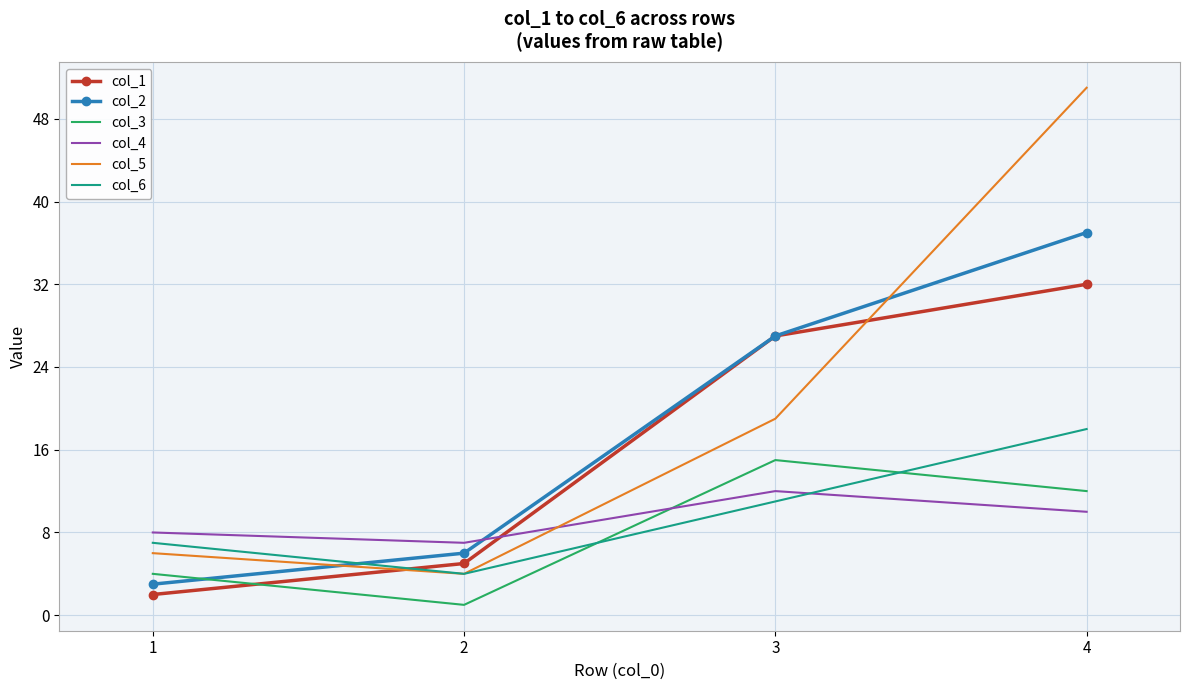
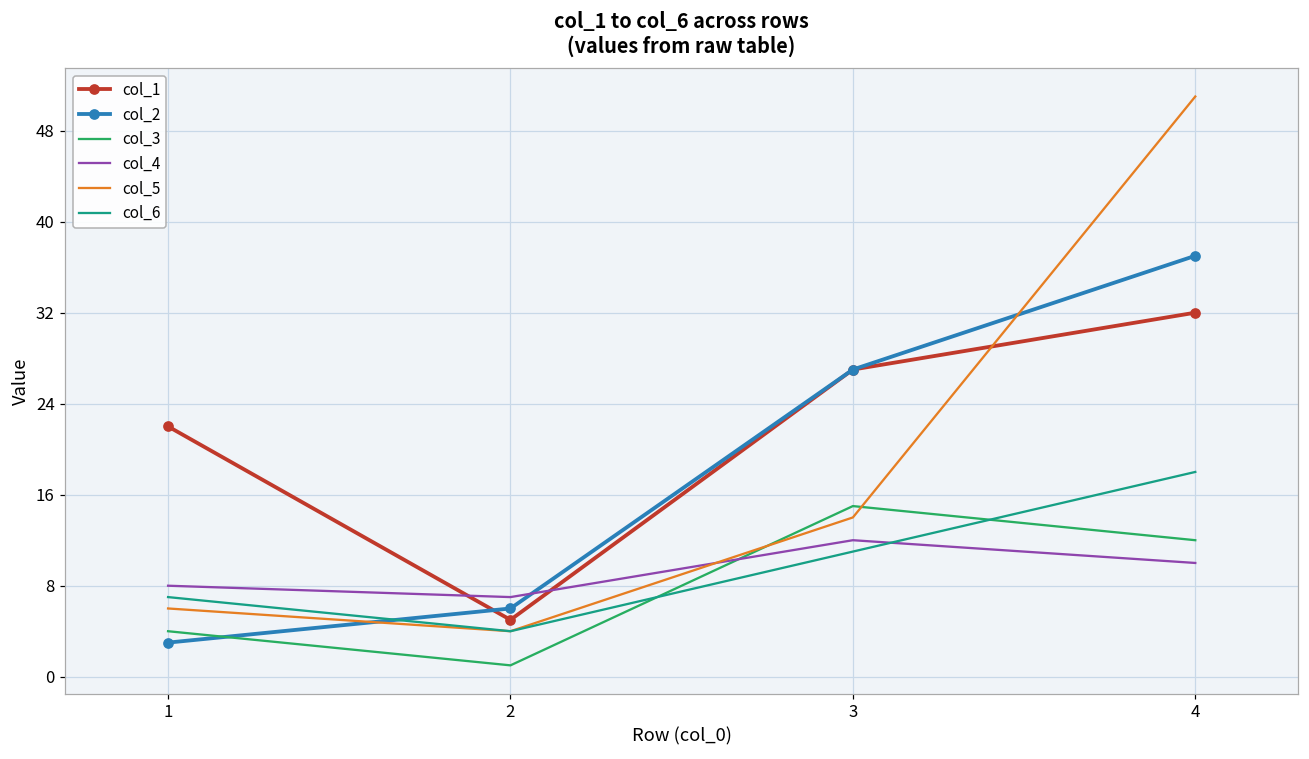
  {
    "col_1": {
-     "1": 2,
+     "1": 22,
      "2": 5,
      "4": 32
    },
    "col_2": {
      "1": 3,
      "2": 6,
      "4": 37
    },
    "col_4": {
      "1": 8,
      "2": 7,
      "3": 12,
      "4": 10
    },
    "col_5": {
      "1": 6,
-     "3": 19,
+     "3": 14,
      "4": 51
    }
  }
